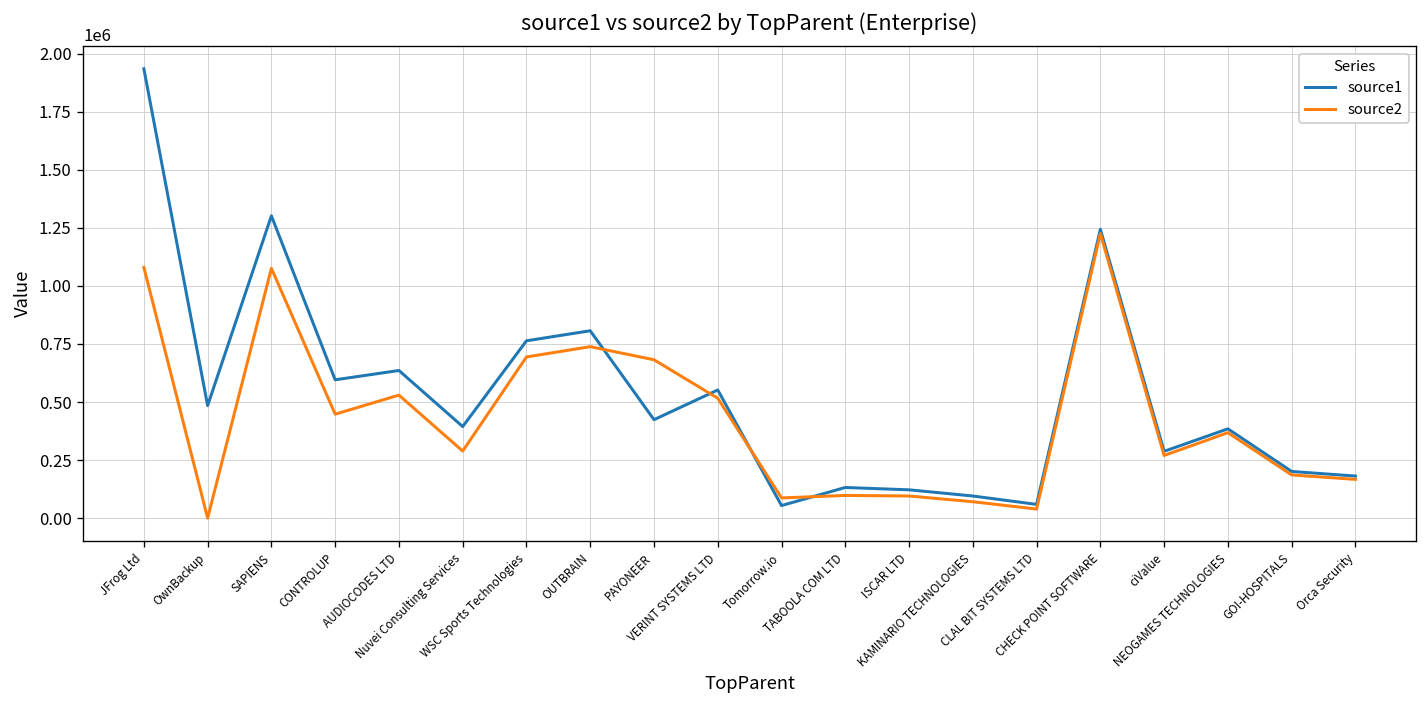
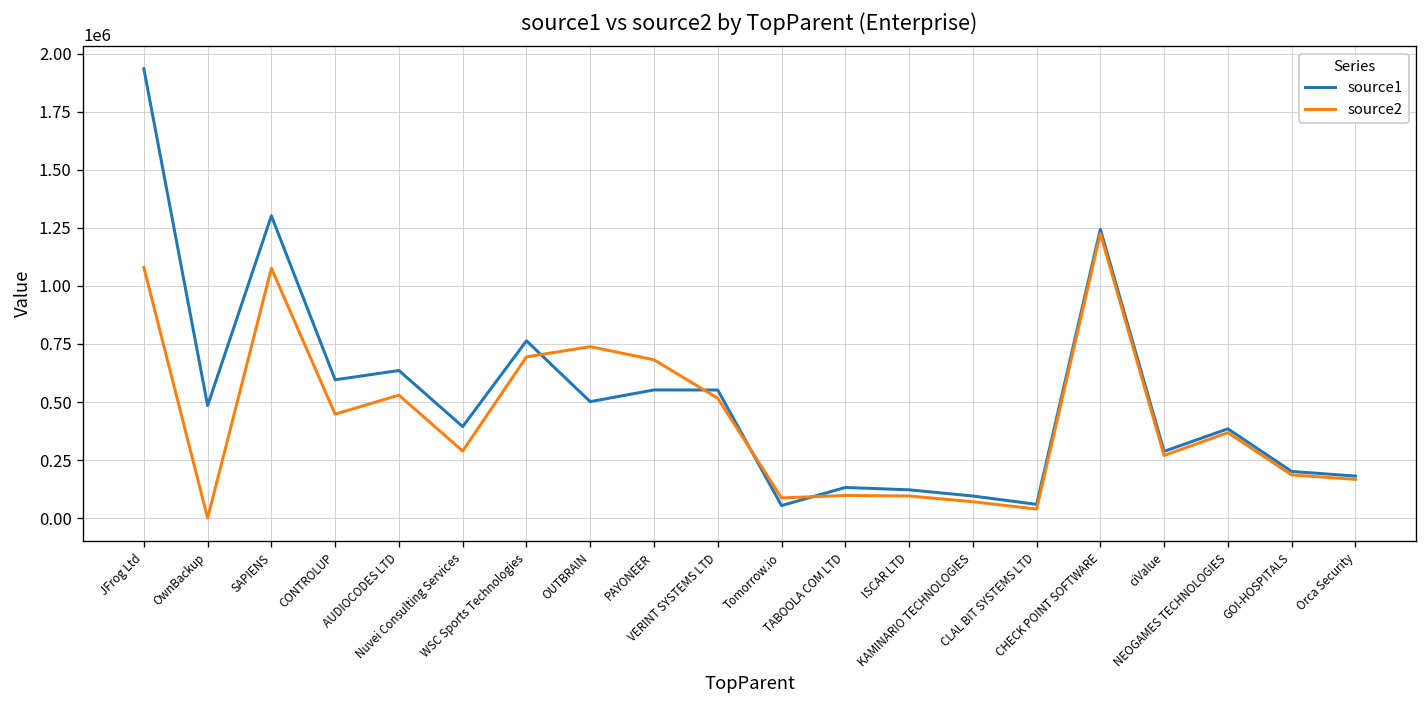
  {
    "source1": {
      "JFrog Ltd": 1930000,
      "OwnBackup": 480000,
      "SAPIENS": 1300000,
      "CONTROLUP": 600000,
      "AUDIOCODES LTD": 640000,
      "Nuvei Consulting Services": 390000,
      "WSC Sports Technologies": 760000,
-     "OUTBRAIN": 810000,
-     "PAYONEER": 420000,
+     "OUTBRAIN": 500000,
+     "PAYONEER": 550000,
      "VERINT SYSTEMS LTD": 550000,
      "Tomorrow.io": 50000,
      "TABOOLA COM LTD": 130000,
      "ISCAR LTD": 120000,
      "KAMINARIO TECHNOLOGIES": 100000,
      "CLAL BIT SYSTEMS LTD": 60000,
      "CHECK POINT SOFTWARE": 1240000,
      "ciValue": 290000,
      "NEOGAMES TECHNOLOGIES": 380000,
      "GOI-HOSPITALS": 200000,
      "Orca Security": 180000
    },
    "source2": {
      "JFrog Ltd": 1080000,
      "OwnBackup": 0,
      "SAPIENS": 1080000,
      "CONTROLUP": 450000,
      "AUDIOCODES LTD": 530000,
      "Nuvei Consulting Services": 290000,
      "WSC Sports Technologies": 690000,
      "OUTBRAIN": 740000,
      "PAYONEER": 680000,
      "VERINT SYSTEMS LTD": 520000,
      "Tomorrow.io": 90000,
      "TABOOLA COM LTD": 100000,
      "ISCAR LTD": 100000,
      "KAMINARIO TECHNOLOGIES": 70000,
      "CLAL BIT SYSTEMS LTD": 40000,
      "CHECK POINT SOFTWARE": 1230000,
      "ciValue": 270000,
      "NEOGAMES TECHNOLOGIES": 370000,
      "GOI-HOSPITALS": 190000,
      "Orca Security": 170000
    }
  }
